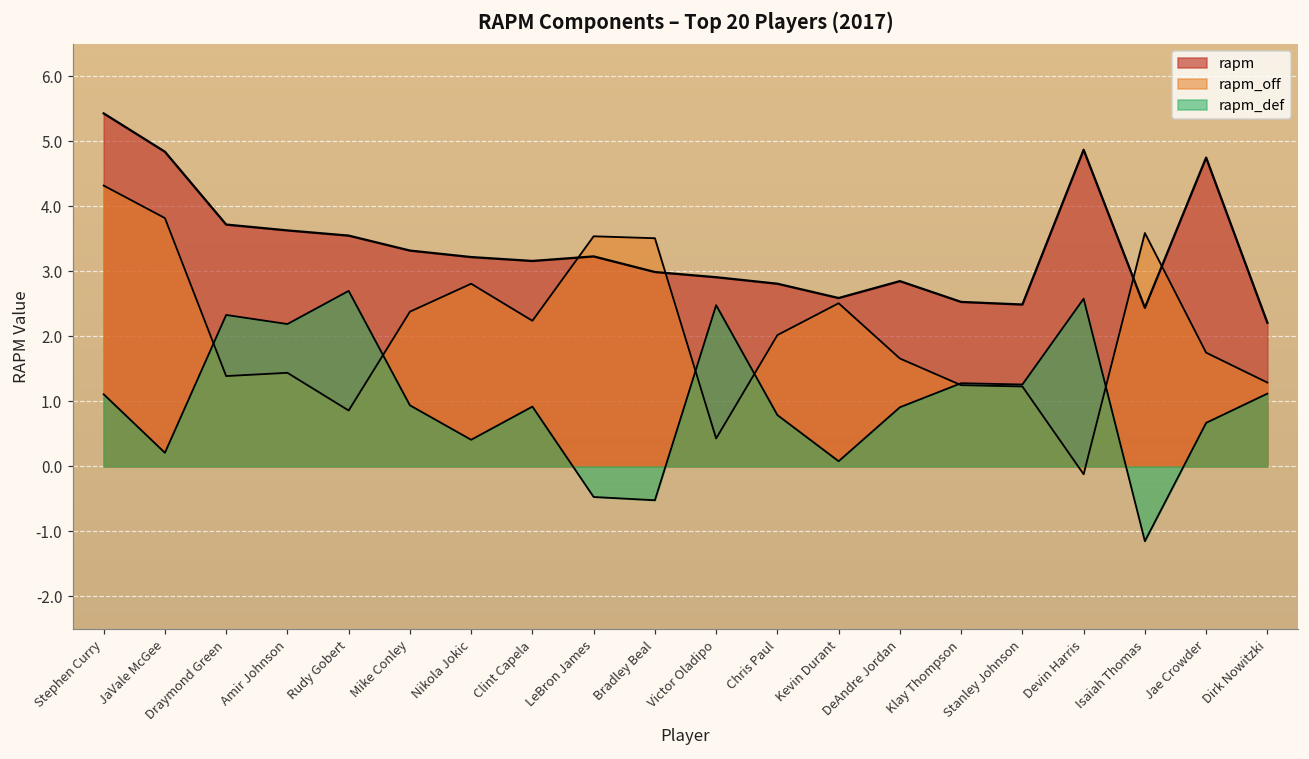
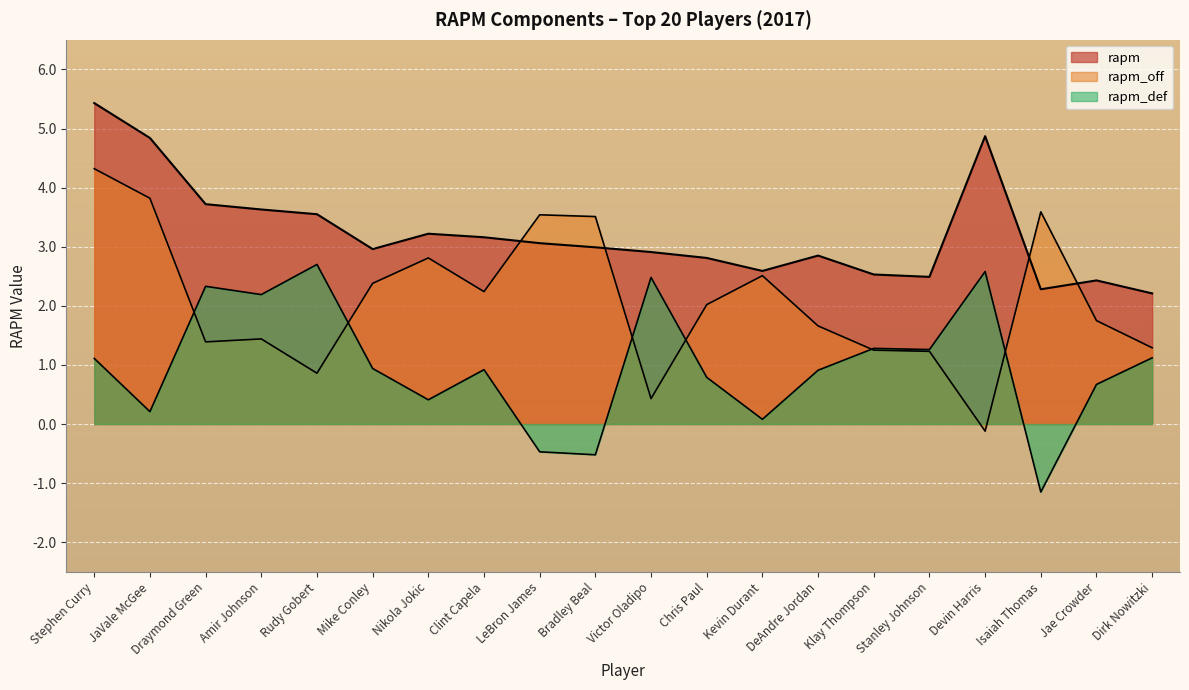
  {
    "rapm": {
      "Stephen Curry": 5.4,
      "JaVale McGee": 4.8,
      "Draymond Green": 3.7,
      "Amir Johnson": 3.6,
      "Rudy Gobert": 3.6,
-     "Mike Conley": 3.3,
+     "Mike Conley": 3.0,
      "Nikola Jokic": 3.2,
      "Clint Capela": 3.2,
-     "LeBron James": 3.2,
+     "LeBron James": 3.1,
      "Bradley Beal": 3.0,
      "Victor Oladipo": 2.9,
      "Chris Paul": 2.8,
      "Kevin Durant": 2.6,
      "DeAndre Jordan": 2.9,
      "Klay Thompson": 2.5,
      "Stanley Johnson": 2.5,
      "Devin Harris": 4.9,
-     "Isaiah Thomas": 2.4,
-     "Jae Crowder": 4.8,
+     "Isaiah Thomas": 2.3,
+     "Jae Crowder": 2.4,
      "Dirk Nowitzki": 2.2
    }
  }
